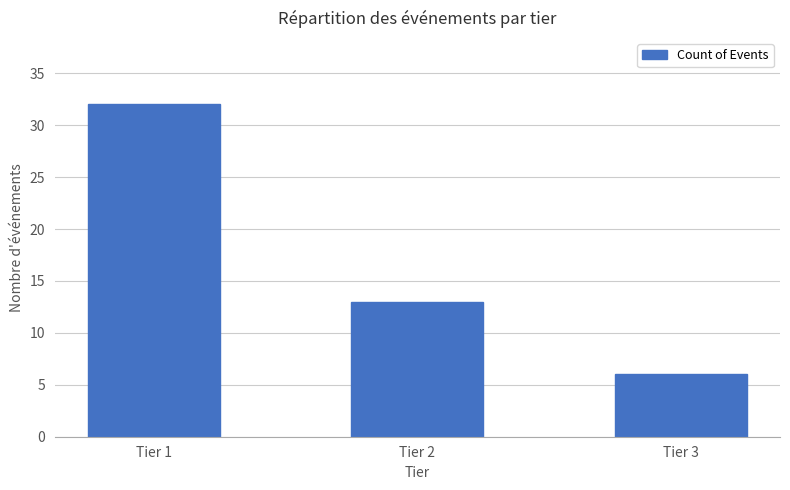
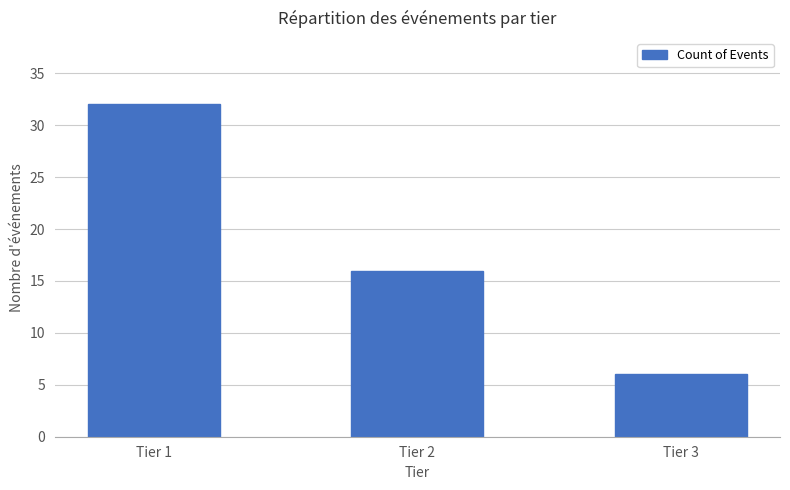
  {
    "Tier 1": 32,
-   "Tier 2": 13,
+   "Tier 2": 16,
    "Tier 3": 6
  }
